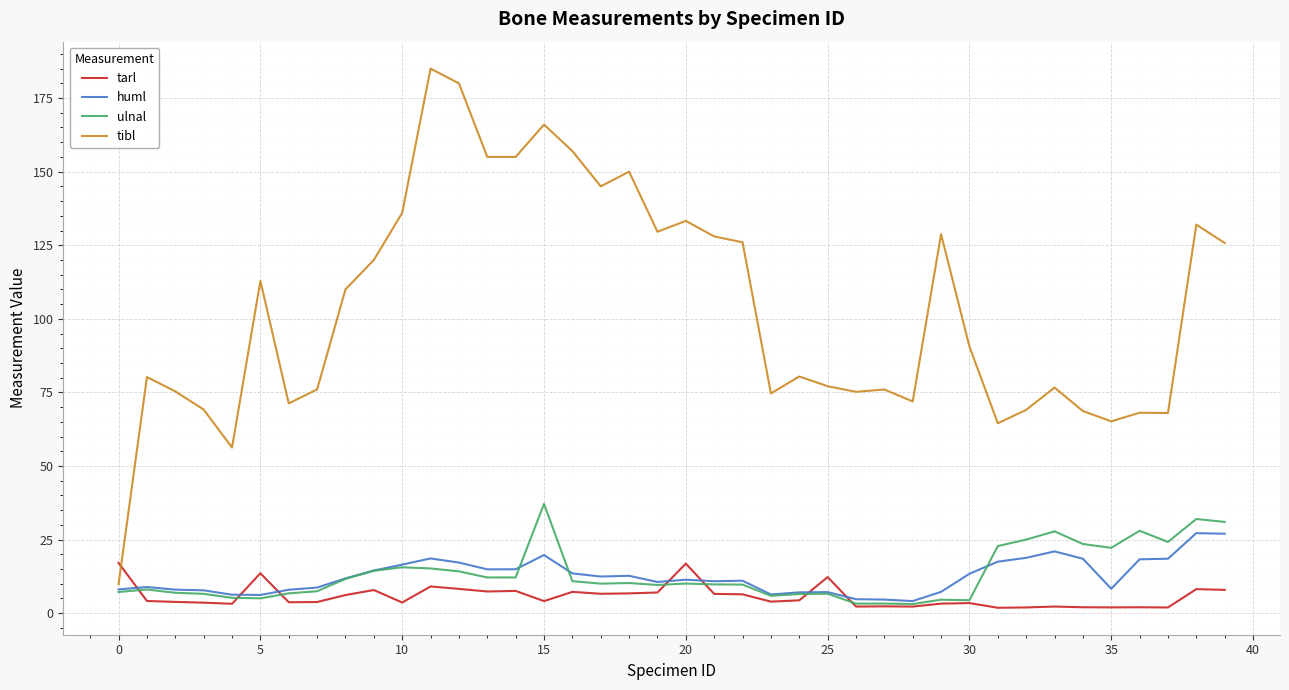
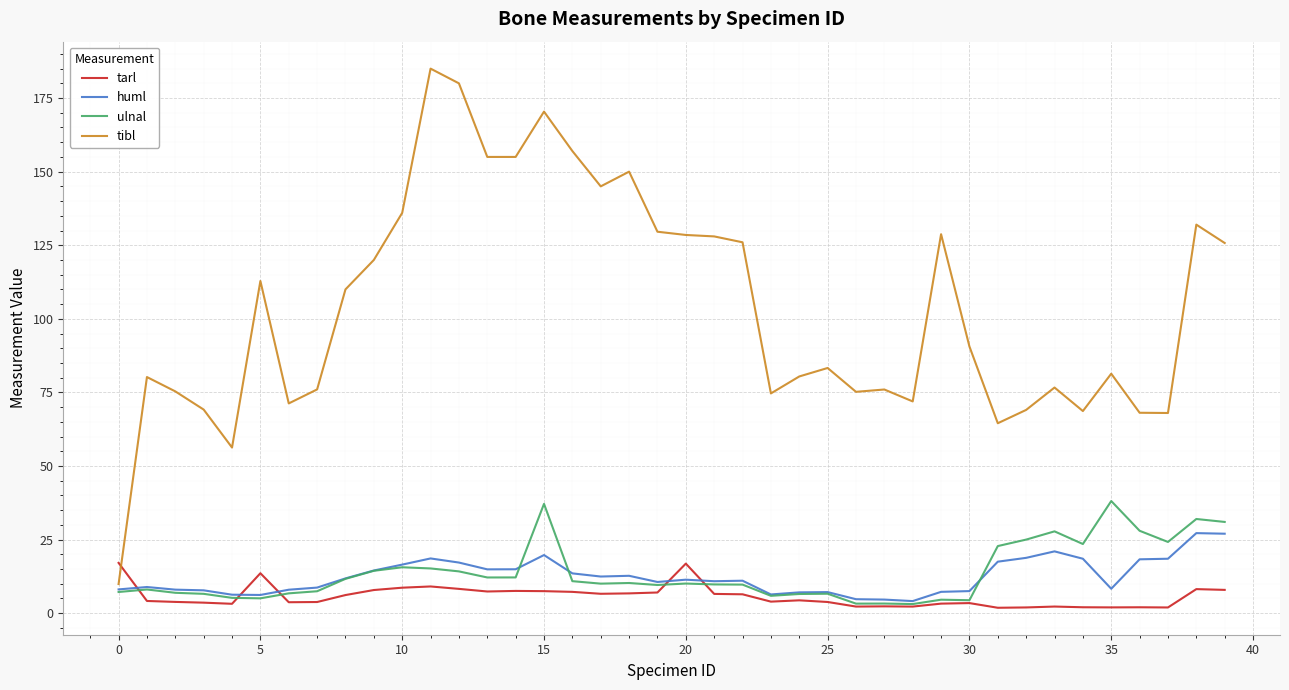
  {
    "tarl": {
      "0": 17,
      "5": 14,
-     "10": 4,
-     "15": 4,
+     "10": 9,
+     "15": 7,
      "20": 17,
-     "25": 12,
+     "25": 4,
      "30": 3,
      "35": 2
    },
    "huml": {
      "0": 8,
      "5": 6,
      "10": 17,
      "15": 20,
      "20": 11,
-     "30": 13,
+     "30": 8,
      "35": 8
    },
    "ulnal": {
      "0": 7,
      "5": 5,
      "10": 16,
      "15": 37,
      "20": 10,
      "30": 4,
-     "35": 22
+     "35": 38
    },
    "tibl": {
      "0": 10,
      "5": 113,
      "10": 136,
-     "15": 166,
-     "20": 133,
-     "25": 77,
+     "15": 170,
+     "20": 128,
+     "25": 83,
      "30": 91,
-     "35": 65
+     "35": 81
    }
  }
